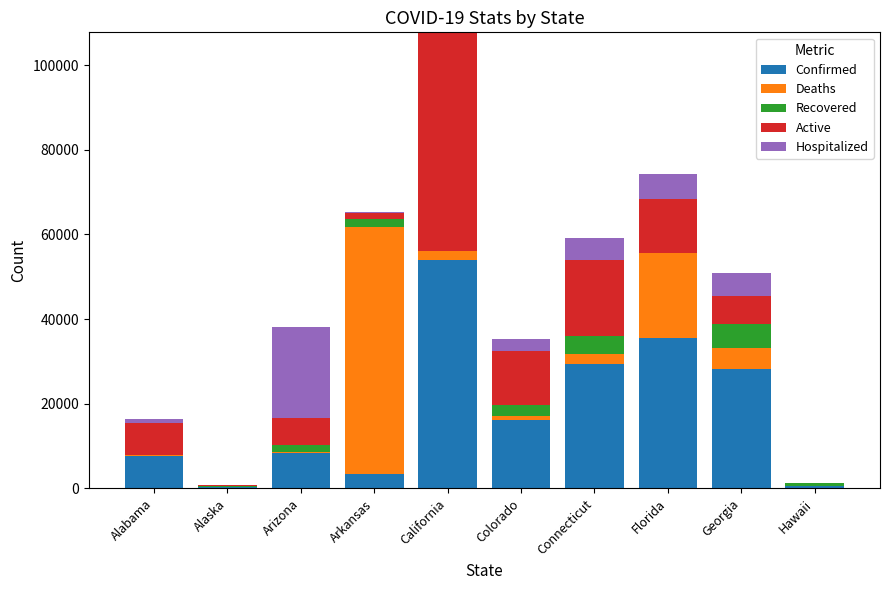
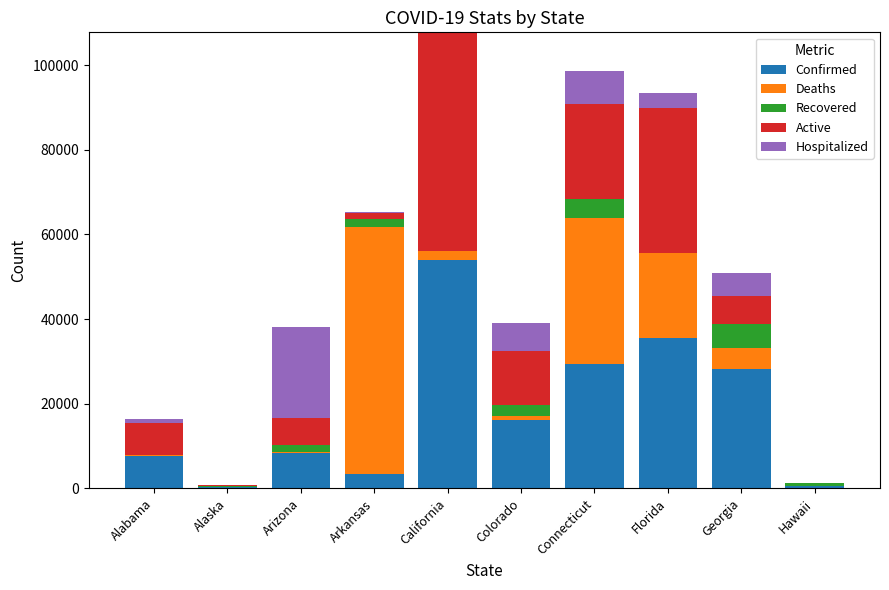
  {
    "Confirmed": {
      "Alabama": 8000,
      "Arizona": 8000,
      "Arkansas": 3000,
      "California": 54000,
      "Colorado": 16000,
      "Connecticut": 29000,
      "Florida": 35000,
      "Georgia": 28000,
      "Hawaii": 1000
    },
    "Deaths": {
      "Arkansas": 58000,
      "California": 2000,
      "Colorado": 1000,
-     "Connecticut": 2000,
+     "Connecticut": 35000,
      "Florida": 20000,
      "Georgia": 5000
    },
    "Recovered": {
      "Alabama": 0,
      "Arizona": 2000,
      "Arkansas": 2000,
      "California": 0,
      "Colorado": 3000,
      "Connecticut": 4000,
      "Florida": 0,
      "Georgia": 6000
    },
    "Active": {
      "Alabama": 7000,
      "Arizona": 6000,
      "Arkansas": 1000,
      "California": 52000,
      "Colorado": 13000,
-     "Connecticut": 18000,
-     "Florida": 13000,
+     "Connecticut": 23000,
+     "Florida": 34000,
      "Georgia": 7000
    },
    "Hospitalized": {
      "Alabama": 1000,
      "Alaska": 0,
      "Arizona": 21000,
      "California": 0,
-     "Colorado": 3000,
-     "Connecticut": 5000,
-     "Florida": 6000,
+     "Colorado": 7000,
+     "Connecticut": 8000,
+     "Florida": 4000,
      "Georgia": 5000
    }
  }
